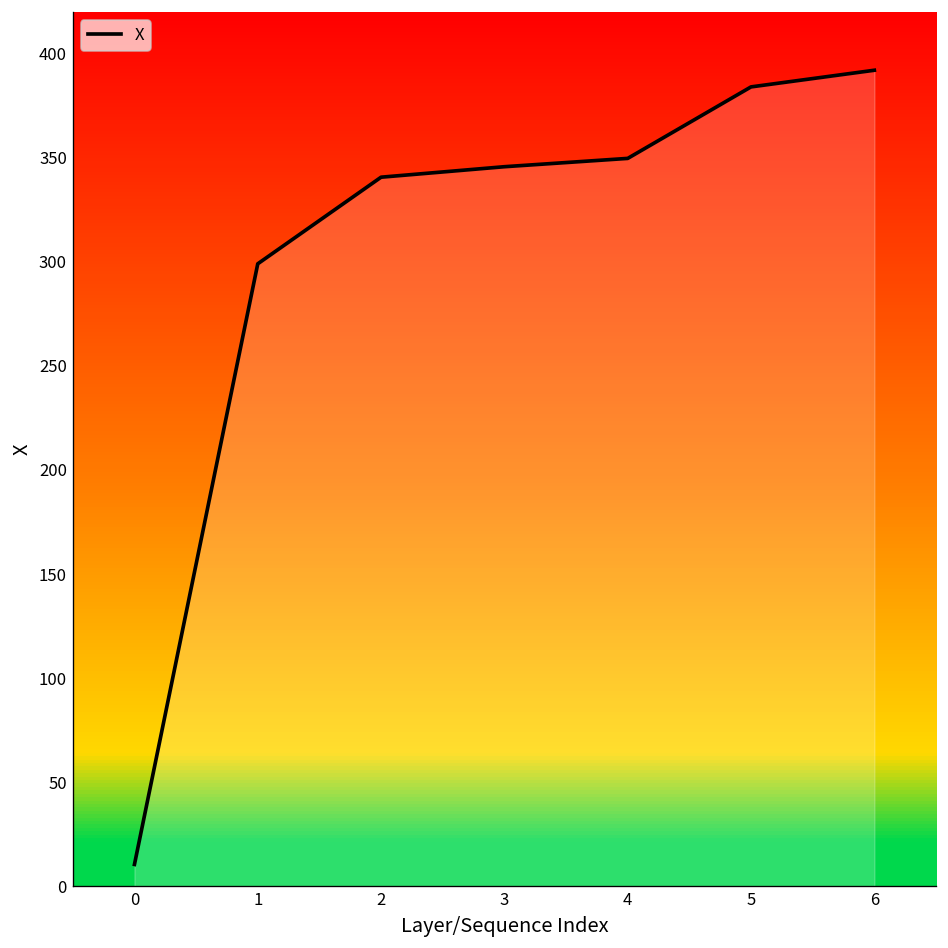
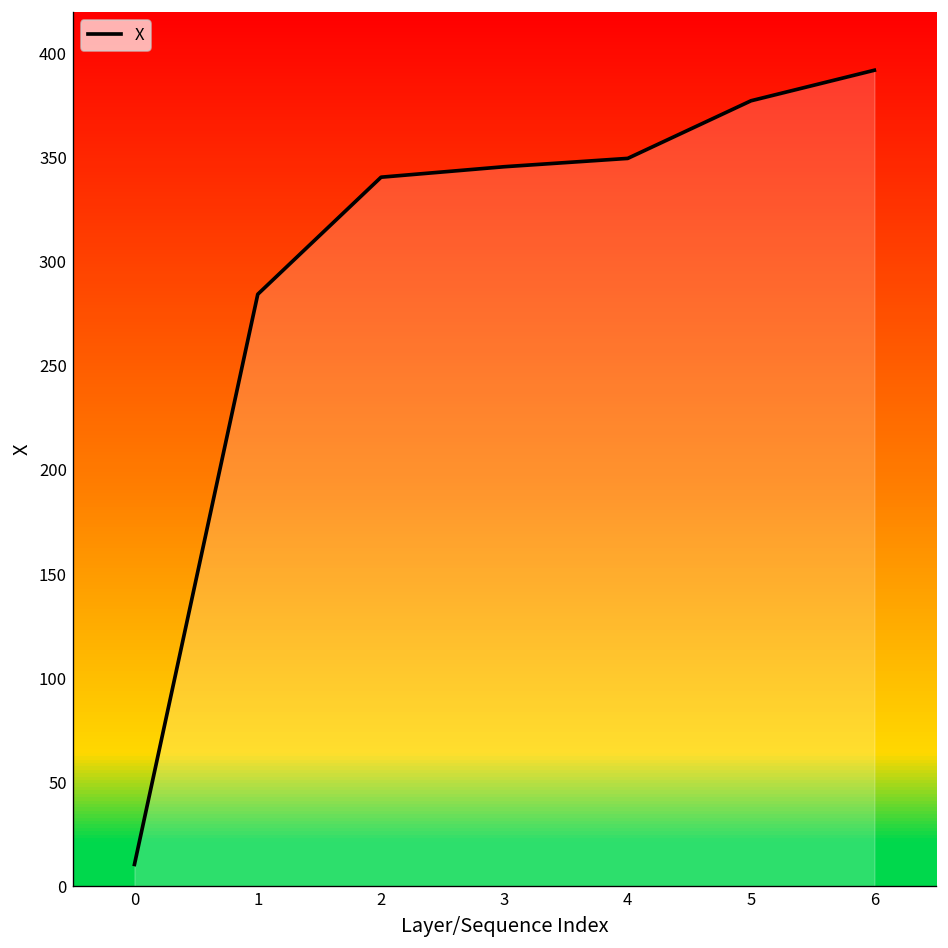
  {
    "0": 11,
-   "1": 299,
+   "1": 284,
    "2": 341,
    "3": 346,
    "4": 350,
-   "5": 384,
+   "5": 377,
    "6": 392
  }
